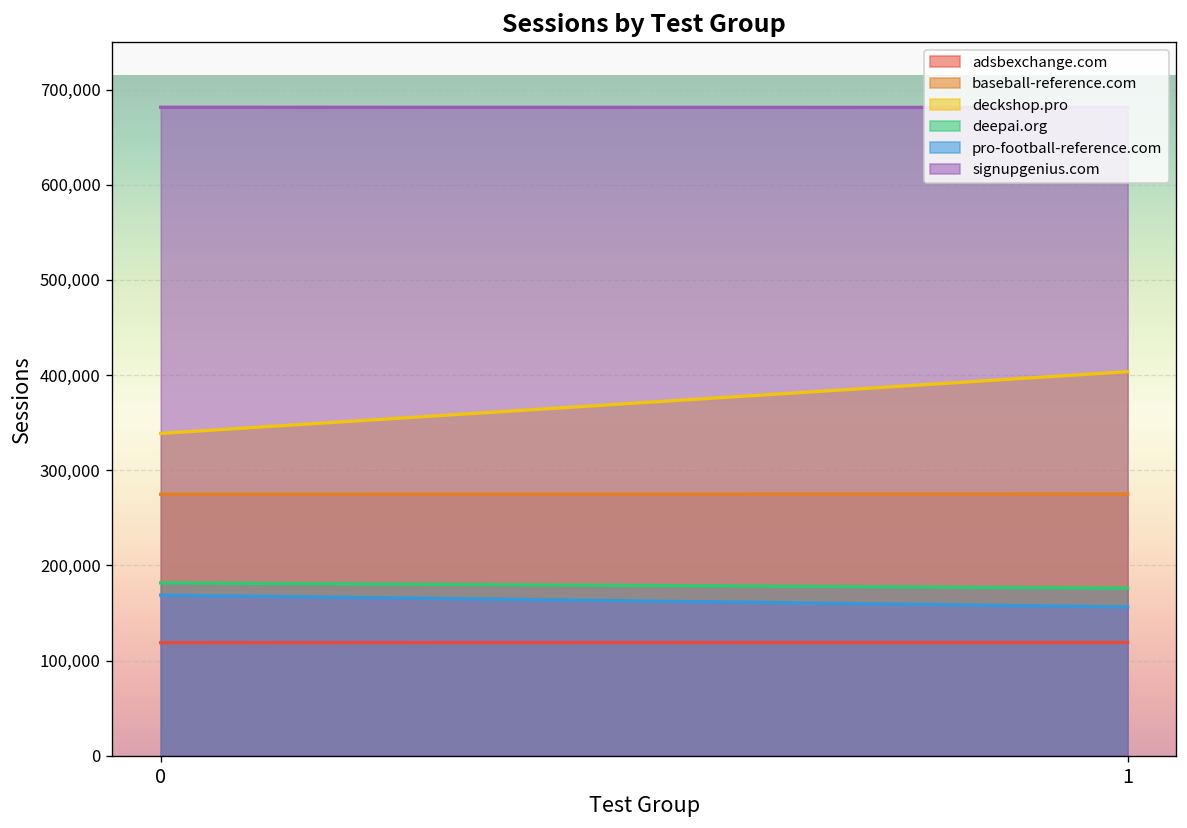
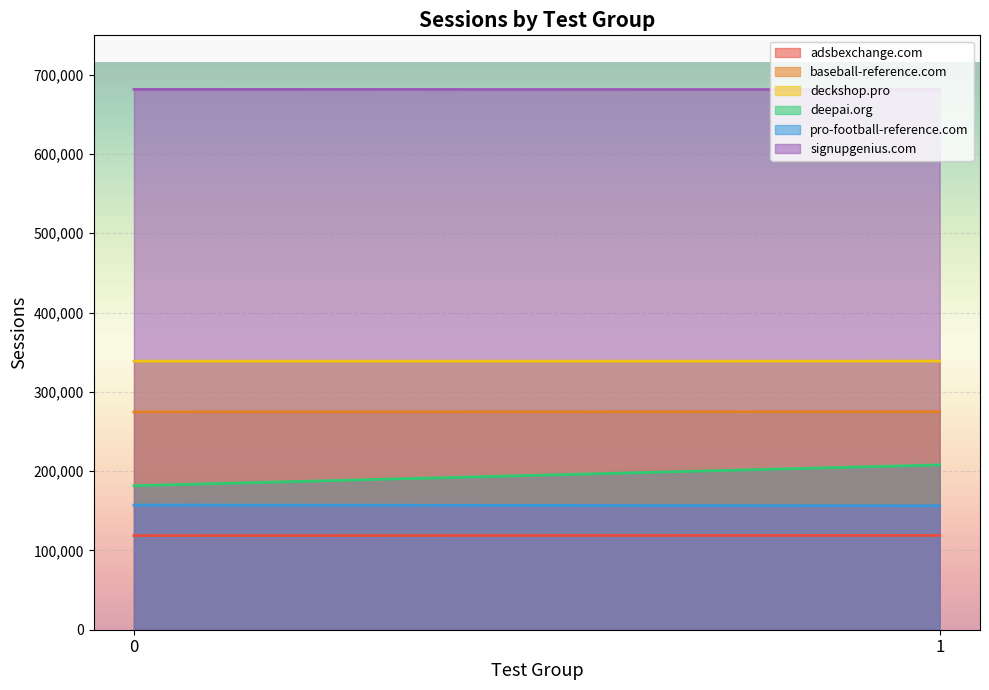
  {
    "deckshop.pro": {
      "0": "340,000",
-     "1": "400,000"
+     "1": "340,000"
    },
    "deepai.org": {
      "0": "180,000",
-     "1": "180,000"
+     "1": "210,000"
    },
    "pro-football-reference.com": {
-     "0": "170,000",
+     "0": "160,000",
      "1": "160,000"
    },
    "signupgenius.com": {
      "0": "680,000"
    }
  }
